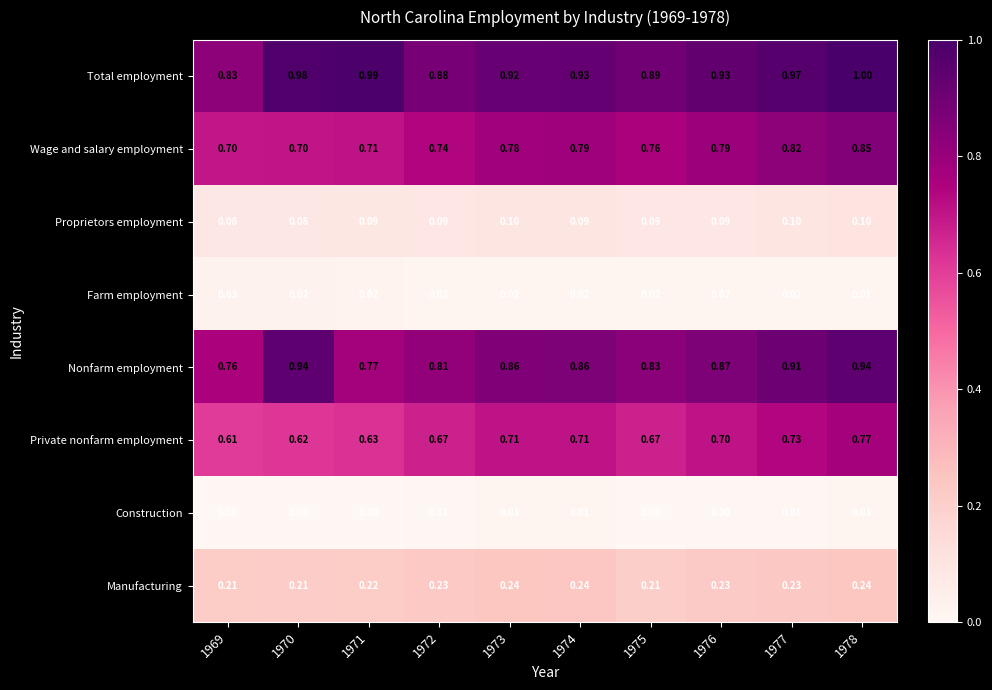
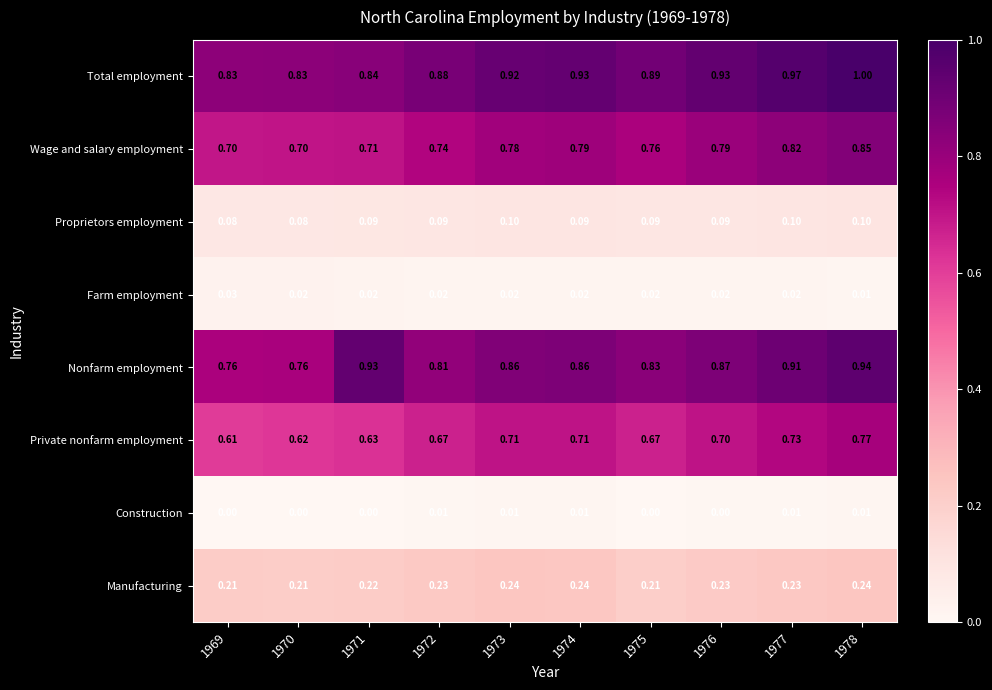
  {
    "Total employment": {
      "1969": 0.83,
-     "1970": 0.98,
-     "1971": 0.99,
+     "1970": 0.83,
+     "1971": 0.84,
      "1972": 0.88,
      "1973": 0.92,
      "1974": 0.93,
      "1975": 0.89,
      "1976": 0.93,
      "1977": 0.97,
      "1978": 1.00
    },
    "Wage and salary employment": {
      "1969": 0.70,
      "1970": 0.70,
      "1971": 0.71,
      "1972": 0.74,
      "1973": 0.78,
      "1974": 0.79,
      "1975": 0.76,
      "1976": 0.79,
      "1977": 0.82,
      "1978": 0.85
    },
    "Nonfarm employment": {
      "1969": 0.76,
-     "1970": 0.94,
-     "1971": 0.77,
+     "1970": 0.76,
+     "1971": 0.93,
      "1972": 0.81,
      "1973": 0.86,
      "1974": 0.86,
      "1975": 0.83,
      "1976": 0.87,
      "1977": 0.91,
      "1978": 0.94
    },
    "Private nonfarm employment": {
      "1969": 0.61,
      "1970": 0.62,
      "1971": 0.63,
      "1972": 0.67,
      "1973": 0.71,
      "1974": 0.71,
      "1975": 0.67,
      "1976": 0.70,
      "1977": 0.73,
      "1978": 0.77
    },
    "Manufacturing": {
      "1969": 0.21,
      "1970": 0.21,
      "1971": 0.22,
      "1972": 0.23,
      "1973": 0.24,
      "1974": 0.24,
      "1975": 0.21,
      "1976": 0.23,
      "1977": 0.23,
      "1978": 0.24
    }
  }
